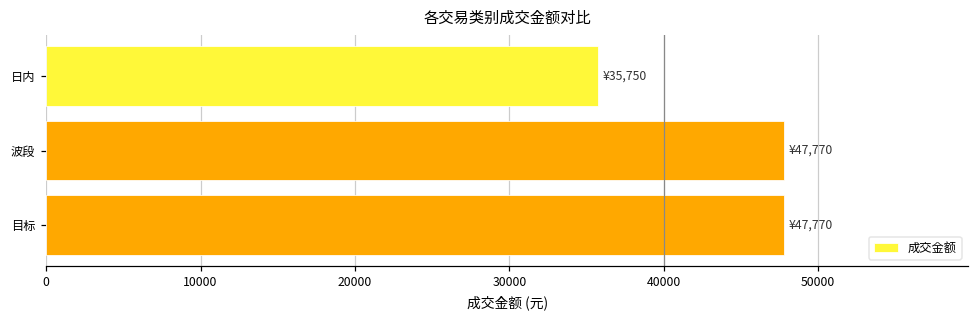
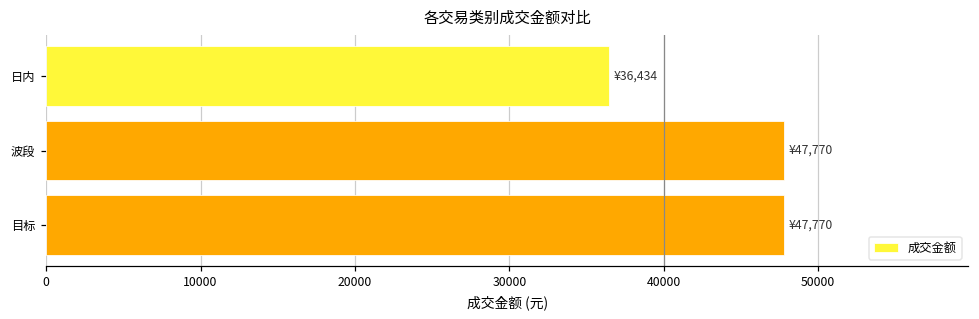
  {
-   "日内": "¥35,750",
+   "日内": "¥36,434",
    "波段": "¥47,770",
    "目标": "¥47,770"
  }
